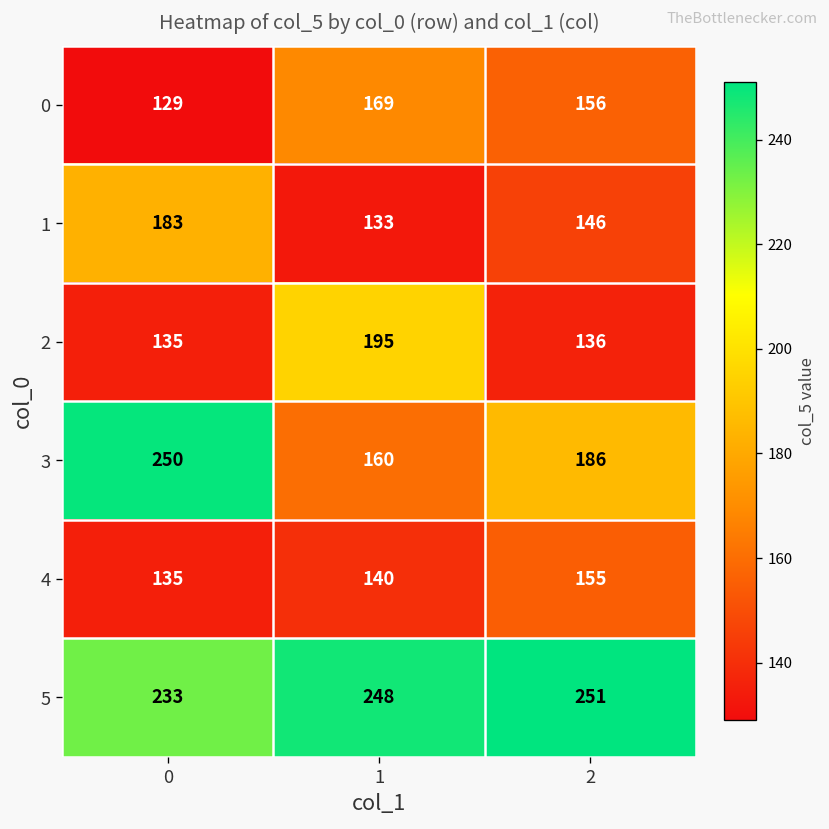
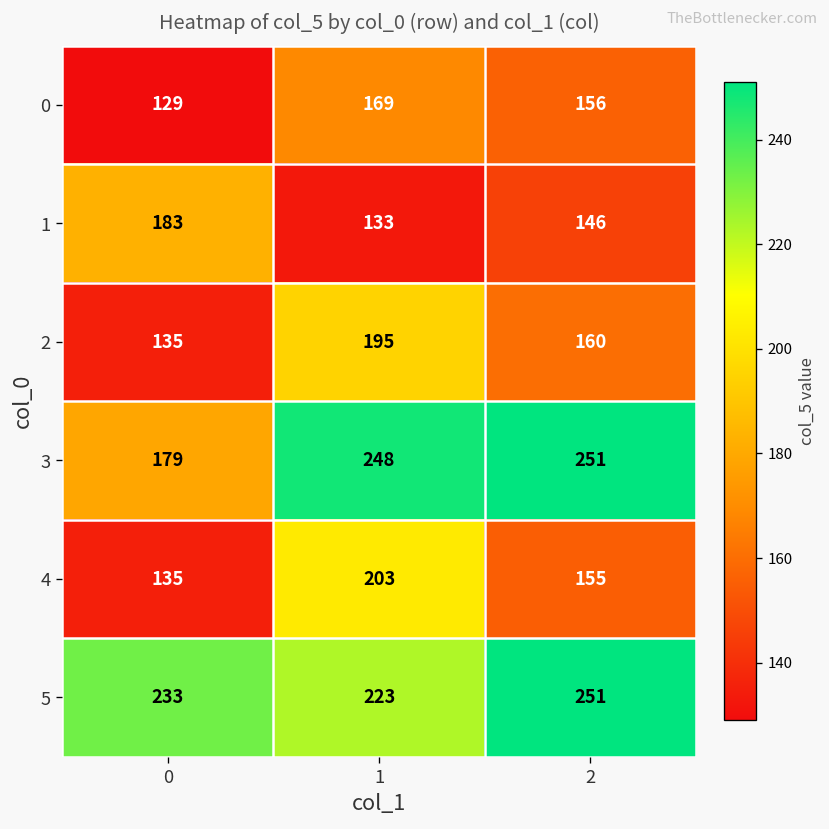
  {
    "0": {
      "0": 129,
      "1": 169,
      "2": 156
    },
    "1": {
      "0": 183,
      "1": 133,
      "2": 146
    },
    "2": {
      "0": 135,
      "1": 195,
-     "2": 136
+     "2": 160
    },
    "3": {
-     "0": 250,
-     "1": 160,
-     "2": 186
+     "0": 179,
+     "1": 248,
+     "2": 251
    },
    "4": {
      "0": 135,
-     "1": 140,
+     "1": 203,
      "2": 155
    },
    "5": {
      "0": 233,
-     "1": 248,
+     "1": 223,
      "2": 251
    }
  }
